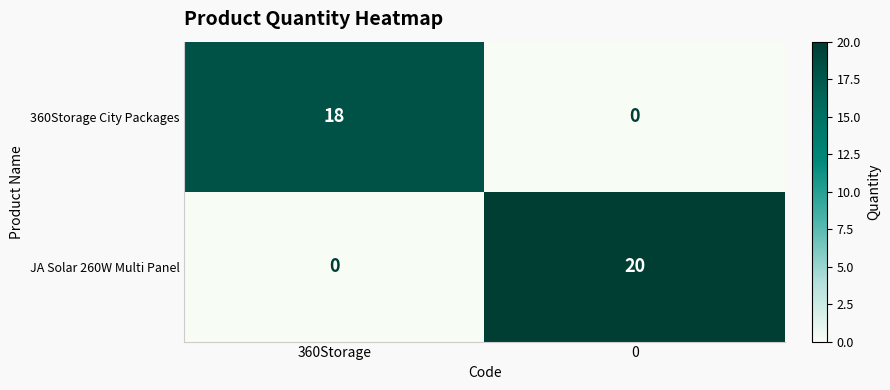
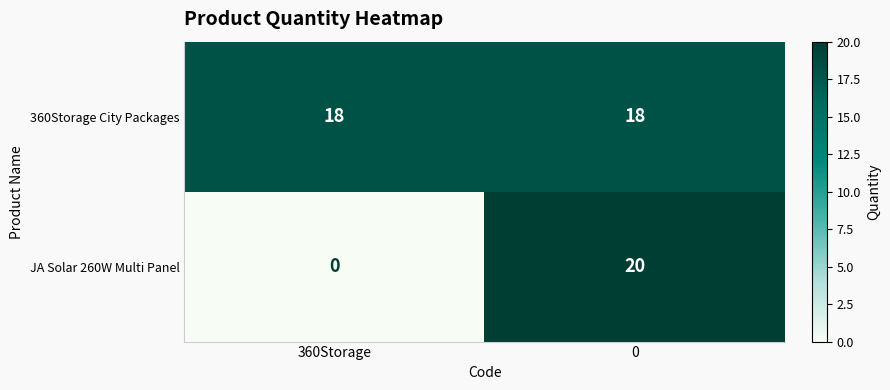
  {
    "360Storage City Packages": {
      "360Storage": 18,
-     "0": 0
+     "0": 18
    },
    "JA Solar 260W Multi Panel": {
      "360Storage": 0,
      "0": 20
    }
  }
